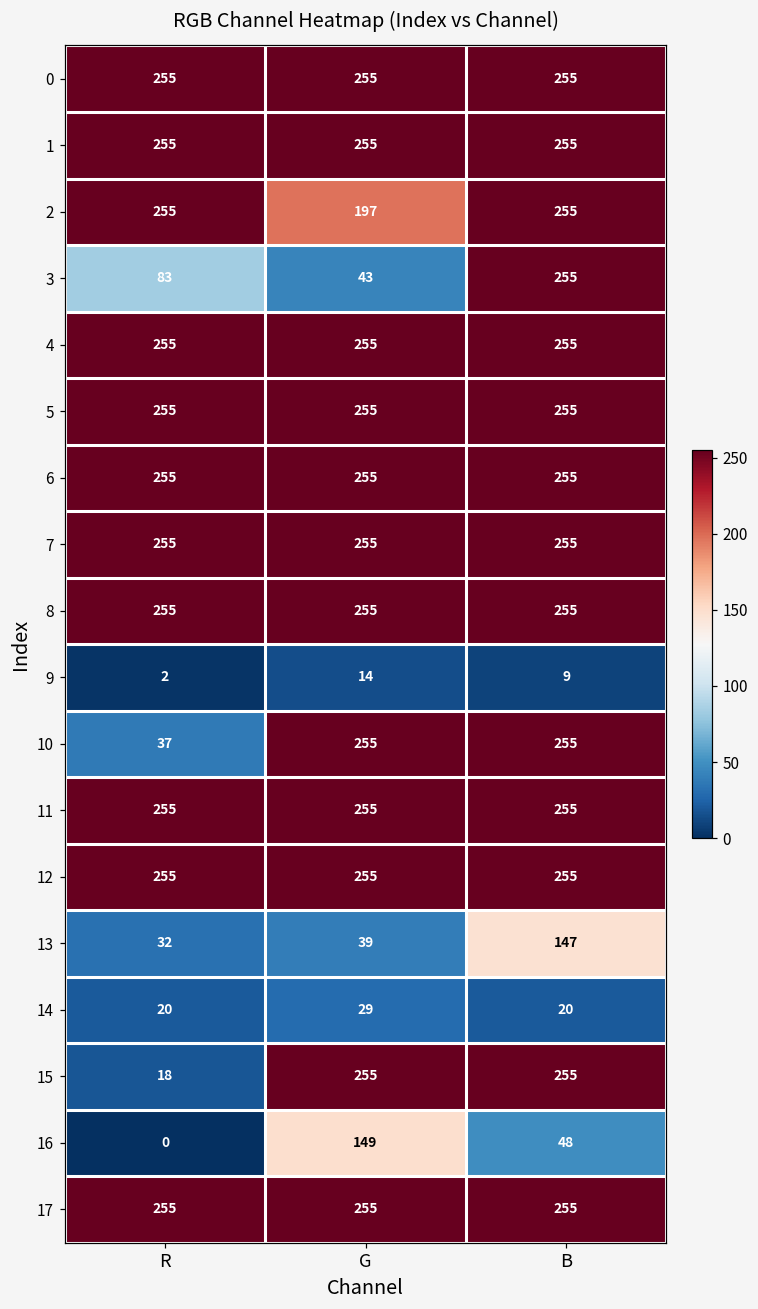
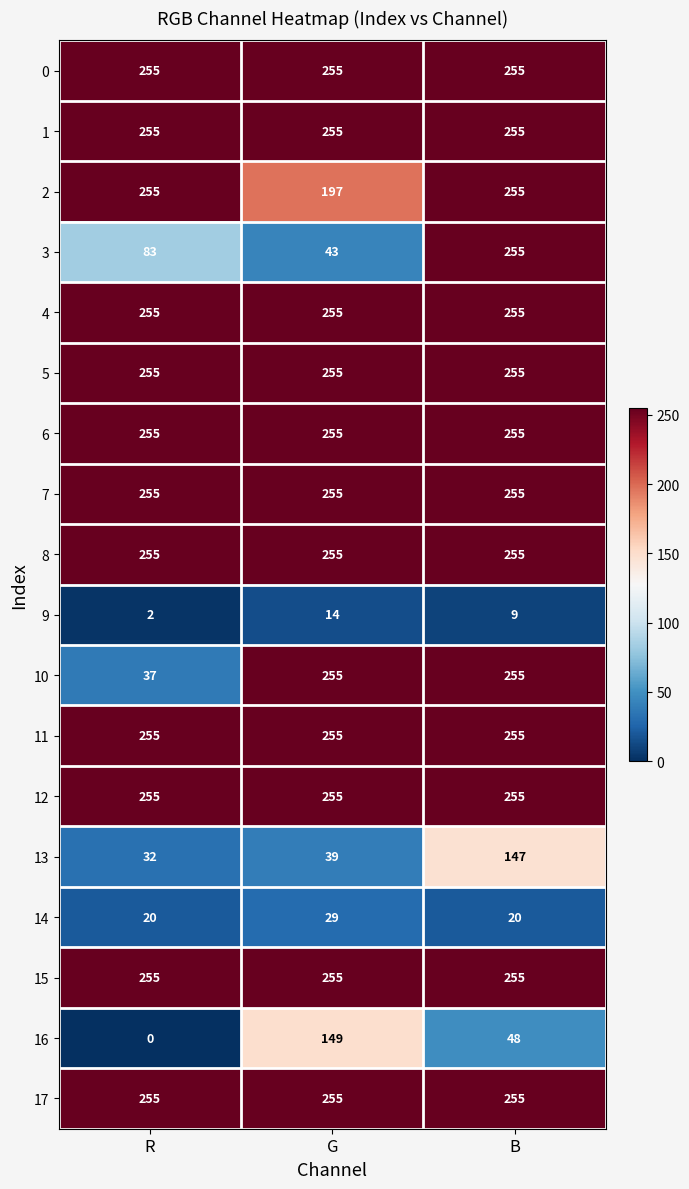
  {
    "0": {
      "R": 255,
      "G": 255,
      "B": 255
    },
    "1": {
      "R": 255,
      "G": 255,
      "B": 255
    },
    "2": {
      "R": 255,
      "G": 197,
      "B": 255
    },
    "3": {
      "R": 83,
      "G": 43,
      "B": 255
    },
    "4": {
      "R": 255,
      "G": 255,
      "B": 255
    },
    "5": {
      "R": 255,
      "G": 255,
      "B": 255
    },
    "6": {
      "R": 255,
      "G": 255,
      "B": 255
    },
    "7": {
      "R": 255,
      "G": 255,
      "B": 255
    },
    "8": {
      "R": 255,
      "G": 255,
      "B": 255
    },
    "9": {
      "R": 2,
      "G": 14,
      "B": 9
    },
    "10": {
      "R": 37,
      "G": 255,
      "B": 255
    },
    "11": {
      "R": 255,
      "G": 255,
      "B": 255
    },
    "12": {
      "R": 255,
      "G": 255,
      "B": 255
    },
    "13": {
      "R": 32,
      "G": 39,
      "B": 147
    },
    "14": {
      "R": 20,
      "G": 29,
      "B": 20
    },
    "15": {
-     "R": 18,
+     "R": 255,
      "G": 255,
      "B": 255
    },
    "16": {
      "R": 0,
      "G": 149,
      "B": 48
    },
    "17": {
      "R": 255,
      "G": 255,
      "B": 255
    }
  }
